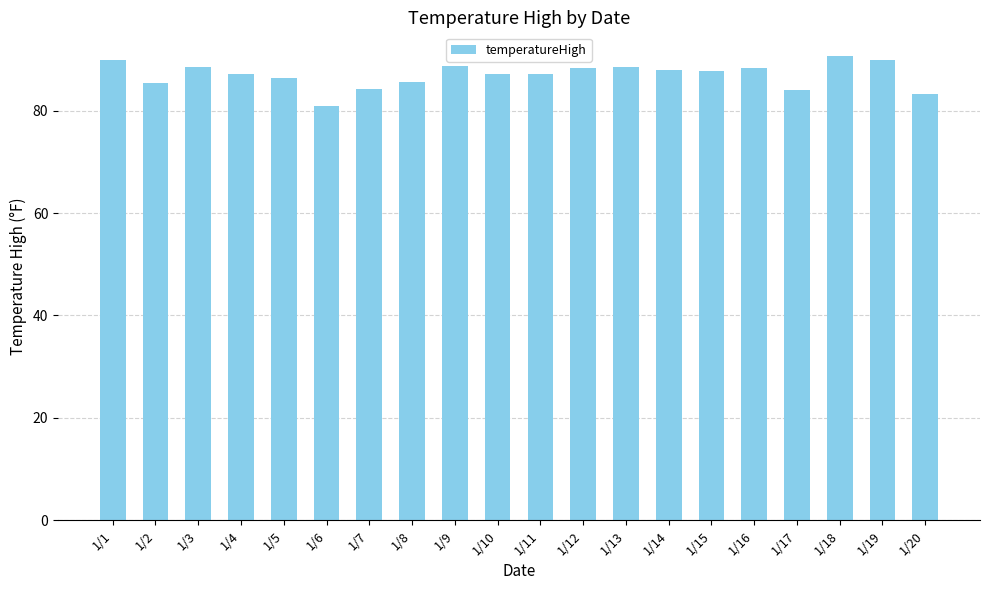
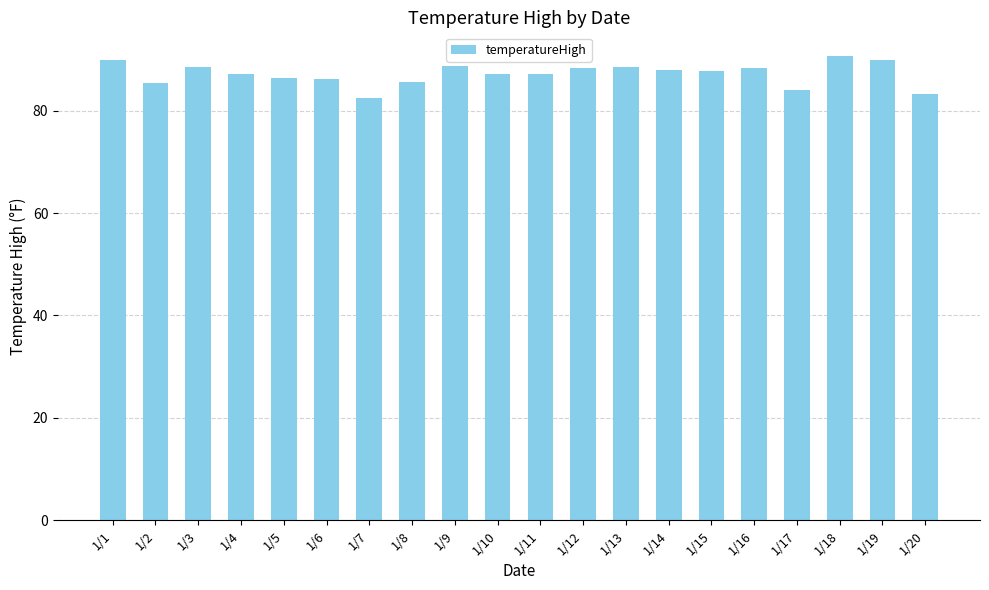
  {
    "1/1": 90,
    "1/2": 85,
    "1/3": 88,
    "1/4": 87,
    "1/5": 86,
-   "1/6": 81,
-   "1/7": 84,
+   "1/6": 86,
+   "1/7": 82,
    "1/8": 86,
    "1/9": 89,
    "1/10": 87,
    "1/11": 87,
    "1/12": 88,
    "1/13": 89,
    "1/14": 88,
    "1/15": 88,
    "1/16": 88,
    "1/17": 84,
    "1/18": 91,
    "1/19": 90,
    "1/20": 83
  }
